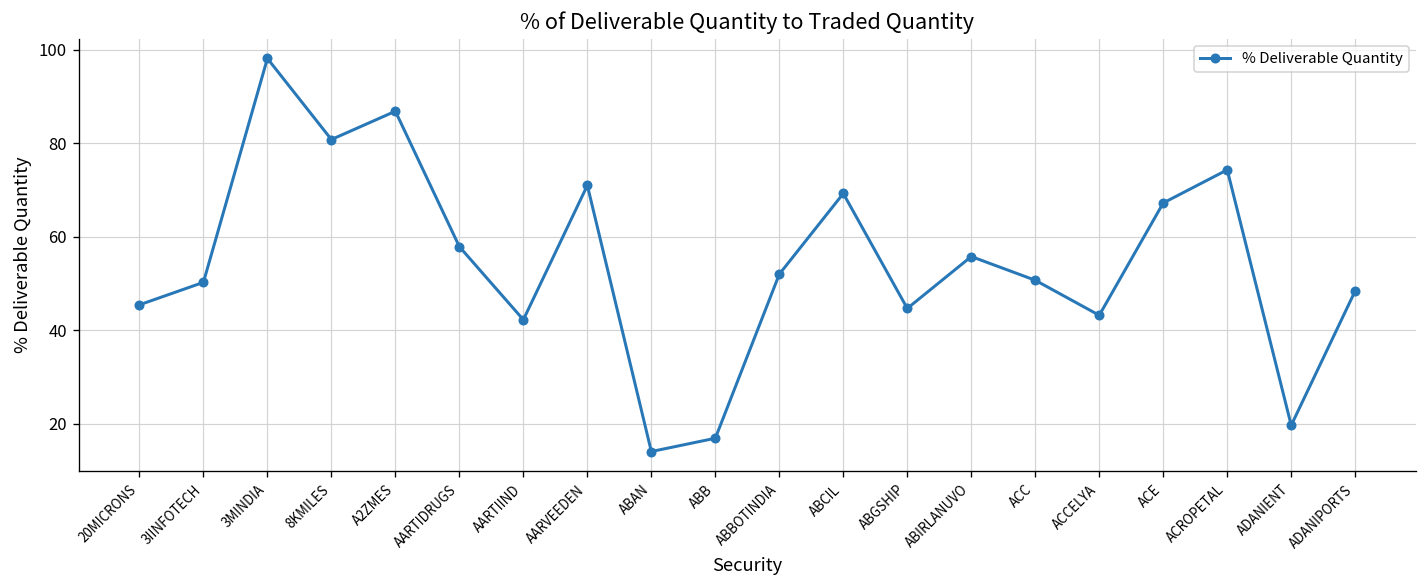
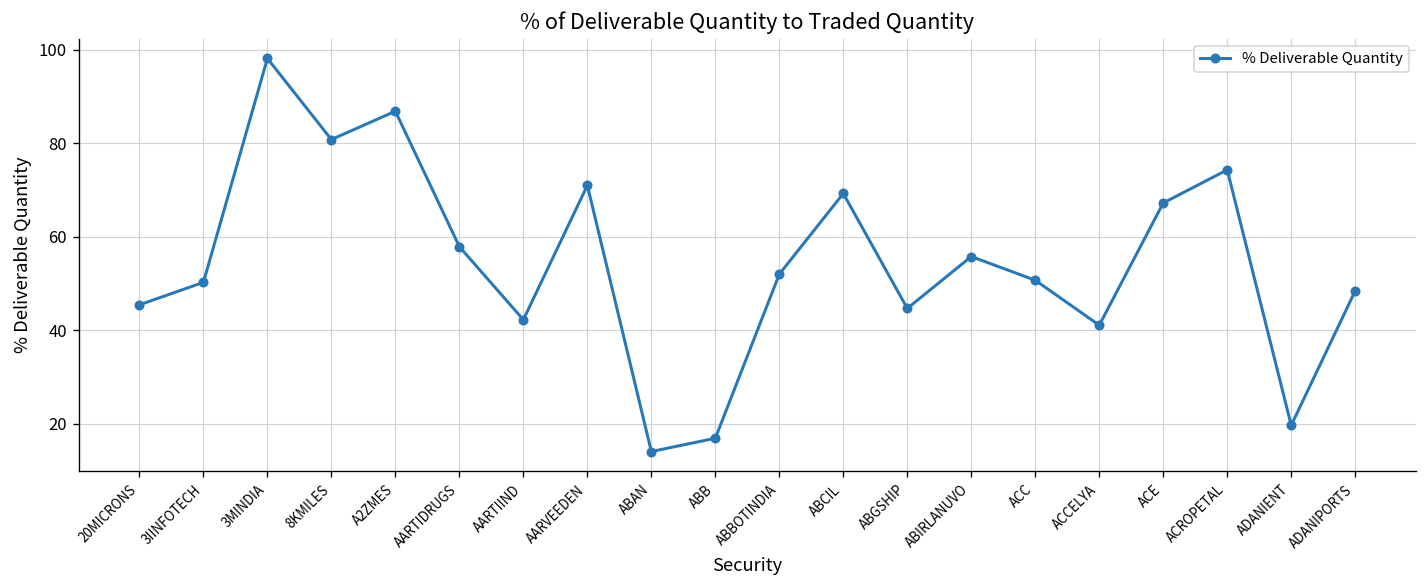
  {
    "20MICRONS": 45,
    "3IINFOTECH": 50,
    "3MINDIA": 98,
    "8KMILES": 81,
    "A2ZMES": 87,
    "AARTIDRUGS": 58,
    "AARTIIND": 42,
    "AARVEEDEN": 71,
    "ABAN": 14,
    "ABB": 17,
    "ABBOTINDIA": 52,
    "ABCIL": 69,
    "ABGSHIP": 45,
    "ABIRLANUVO": 56,
    "ACC": 51,
-   "ACCELYA": 43,
+   "ACCELYA": 41,
    "ACE": 67,
    "ACROPETAL": 74,
    "ADANIENT": 20,
    "ADANIPORTS": 48
  }
